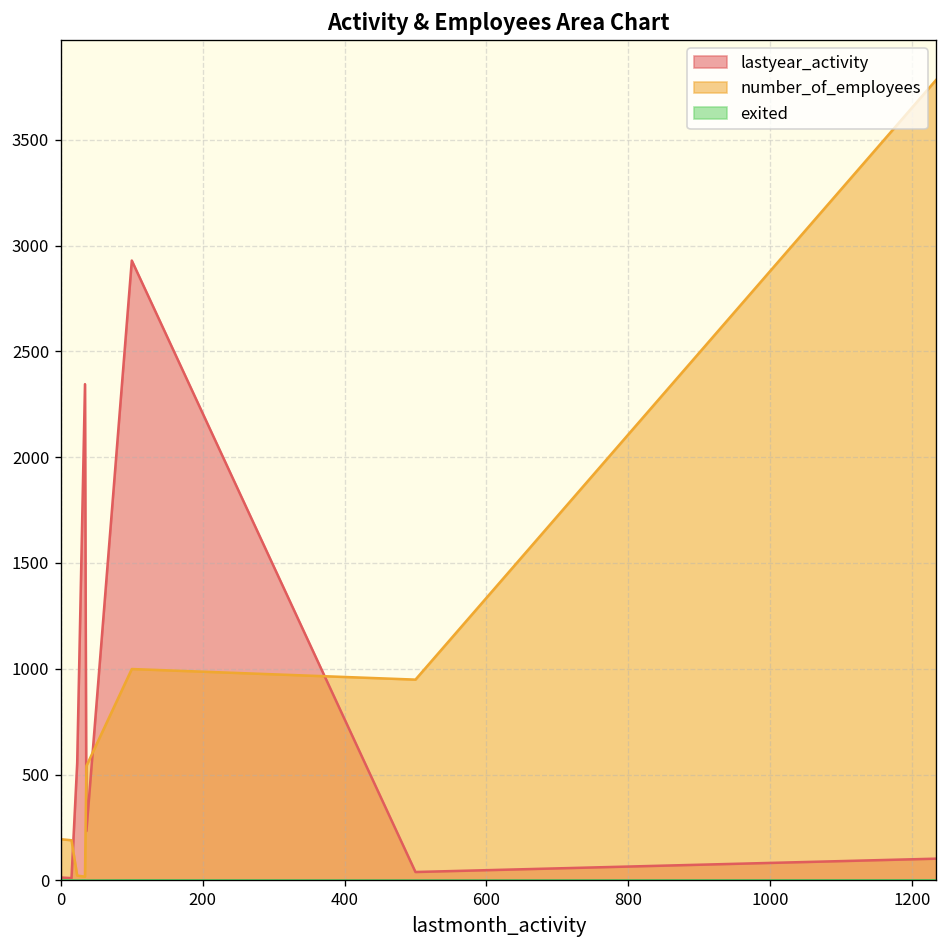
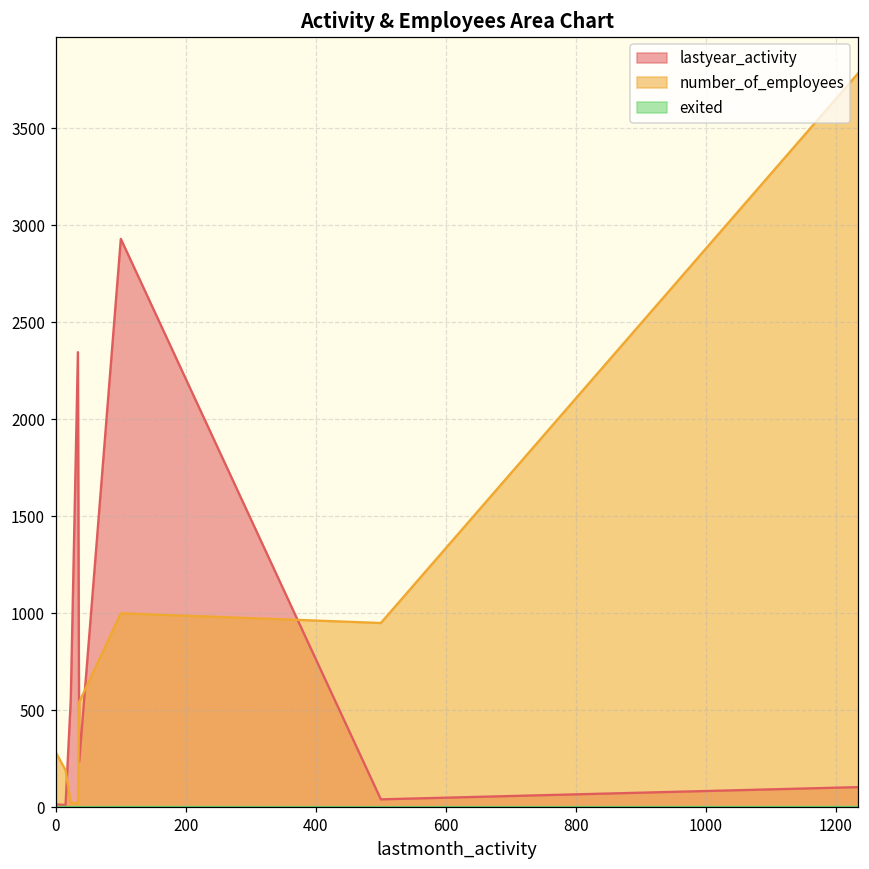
  {
    "number_of_employees": {
-     "0": 200
+     "0": 280
    }
  }
